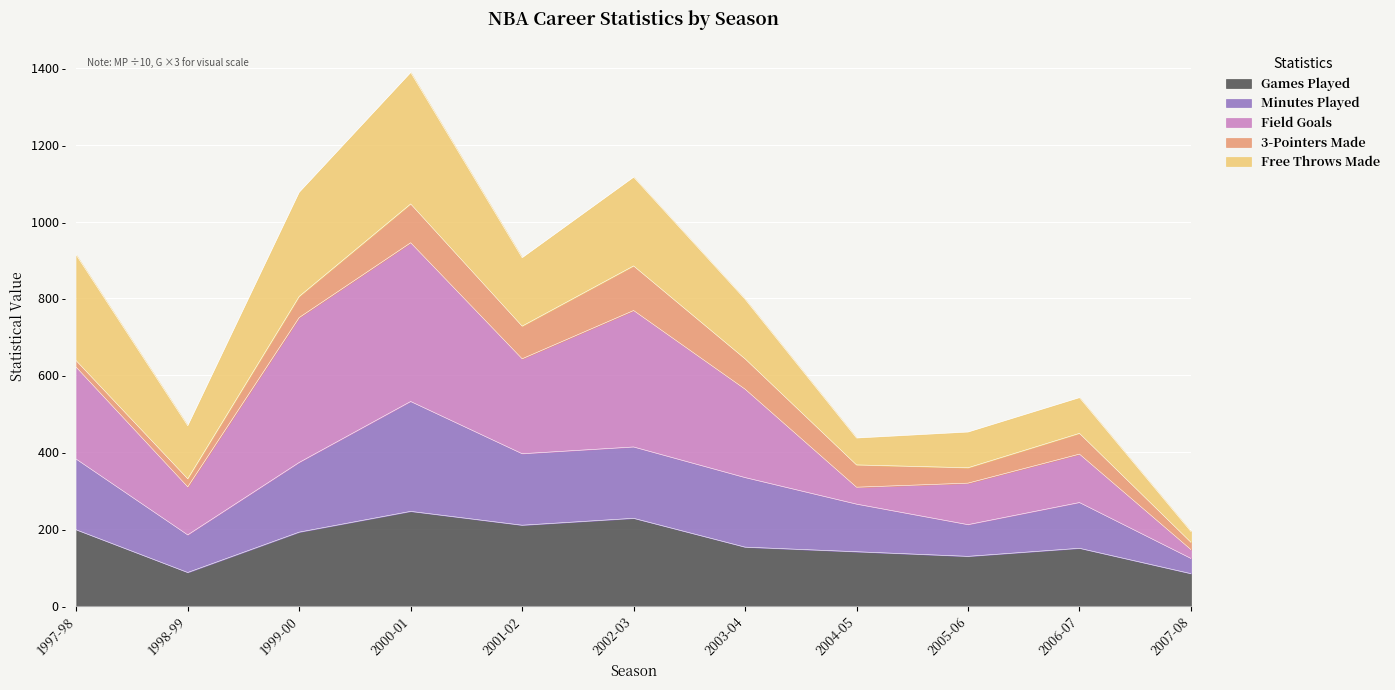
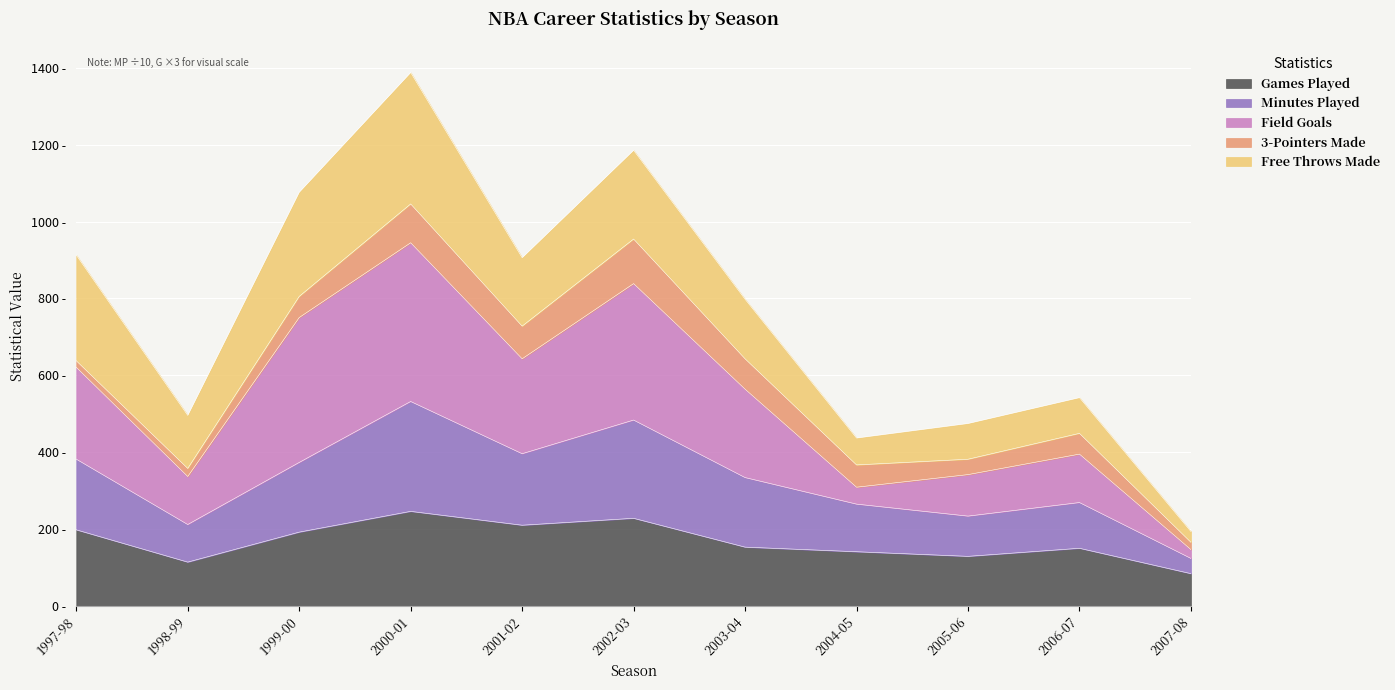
  {
    "Games Played": {
      "1997-98": "200 -",
-     "1998-99": "90 -",
+     "1998-99": "110 -",
      "1999-00": "190 -",
      "2000-01": "250 -",
      "2001-02": "210 -",
      "2002-03": "230 -",
      "2003-04": "150 -",
      "2004-05": "140 -",
      "2005-06": "130 -",
      "2006-07": "150 -",
      "2007-08": "80 -"
    },
    "Minutes Played": {
      "1997-98": "180 -",
      "1998-99": "100 -",
      "1999-00": "180 -",
      "2000-01": "290 -",
      "2001-02": "190 -",
-     "2002-03": "190 -",
+     "2002-03": "260 -",
      "2003-04": "180 -",
      "2004-05": "120 -",
-     "2005-06": "80 -",
+     "2005-06": "100 -",
      "2006-07": "120 -",
      "2007-08": "40 -"
    },
    "Field Goals": {
      "1997-98": "240 -",
      "1998-99": "130 -",
      "1999-00": "380 -",
      "2000-01": "410 -",
      "2001-02": "250 -",
      "2002-03": "360 -",
      "2003-04": "230 -",
      "2004-05": "40 -",
      "2005-06": "110 -",
      "2006-07": "130 -",
      "2007-08": "20 -"
    }
  }
